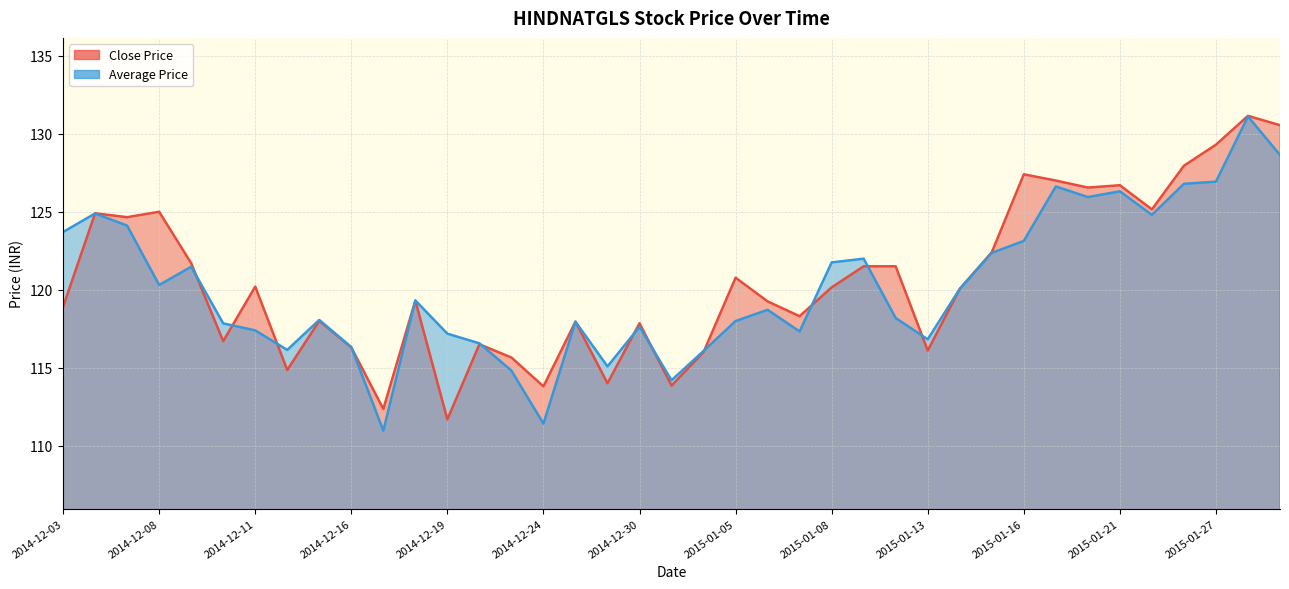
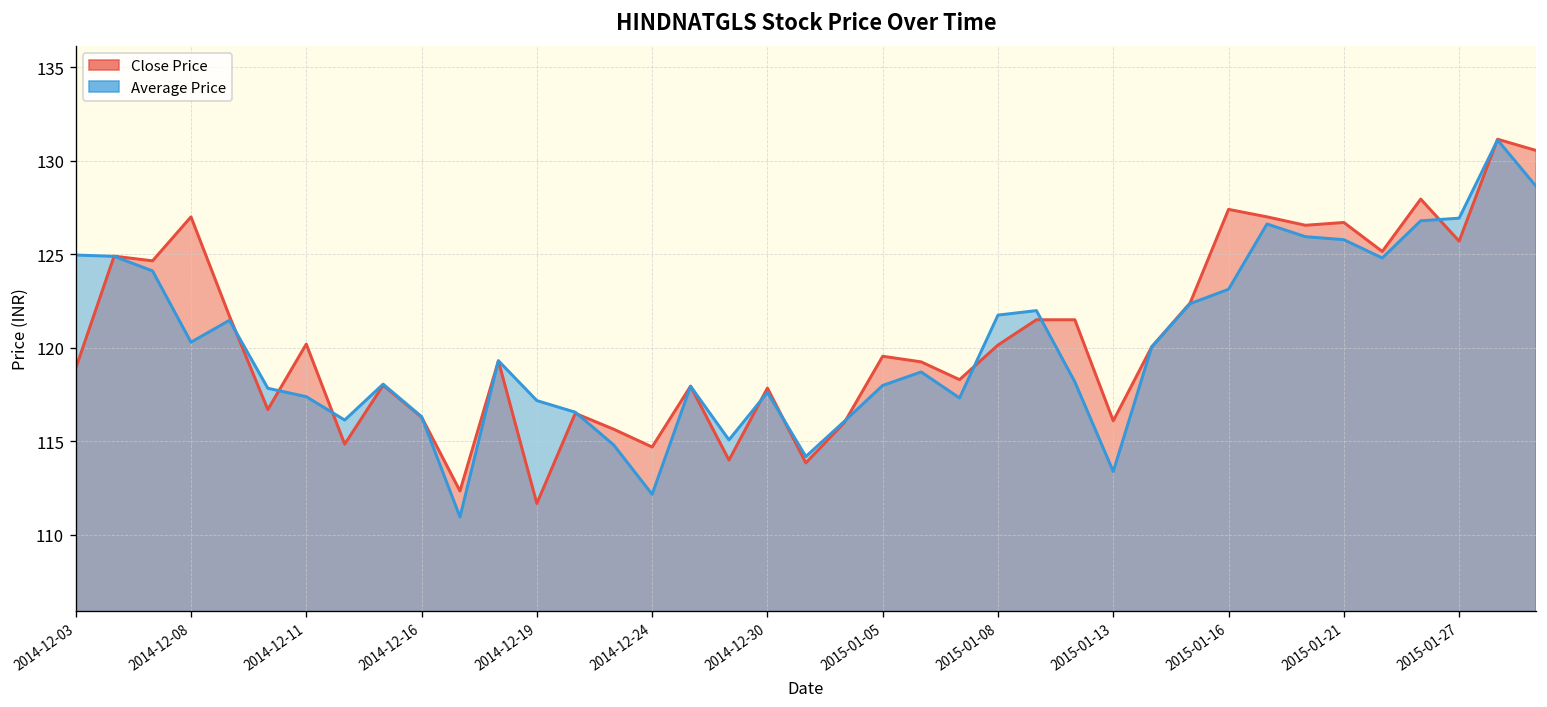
  {
    "Close Price": {
      "2014-12-03": 118.9,
-     "2014-12-08": 125,
+     "2014-12-08": 127,
      "2014-12-11": 120.2,
      "2014-12-19": 111.7,
-     "2014-12-24": 113.8,
+     "2014-12-24": 114.7,
      "2014-12-30": 117.9,
-     "2015-01-05": 120.8,
+     "2015-01-05": 119.6,
      "2015-01-08": 120.2,
      "2015-01-13": 116.1,
      "2015-01-16": 127.4,
      "2015-01-21": 126.7,
-     "2015-01-27": 129.3
+     "2015-01-27": 125.7
    },
    "Average Price": {
-     "2014-12-03": 123.7,
+     "2014-12-03": 125.0,
      "2014-12-08": 120.3,
      "2014-12-11": 117.4,
      "2014-12-19": 117.2,
-     "2014-12-24": 111.4,
+     "2014-12-24": 112.2,
      "2014-12-30": 117.6,
      "2015-01-05": 118.0,
      "2015-01-08": 121.8,
-     "2015-01-13": 116.8,
+     "2015-01-13": 113.4,
      "2015-01-16": 123.1,
-     "2015-01-21": 126.3,
+     "2015-01-21": 125.8,
      "2015-01-27": 126.9
    }
  }
